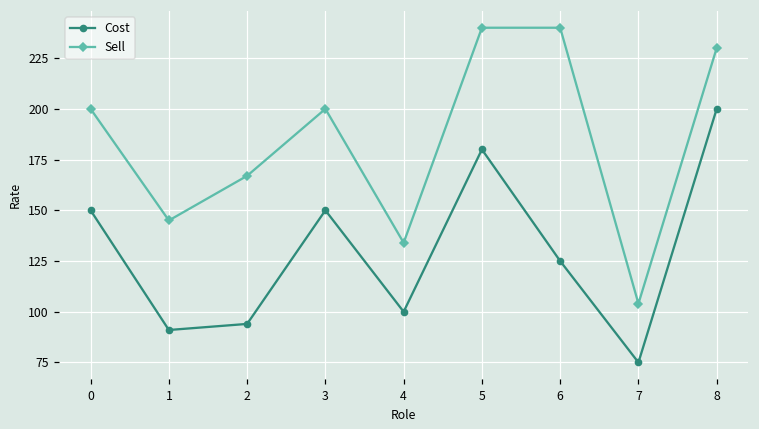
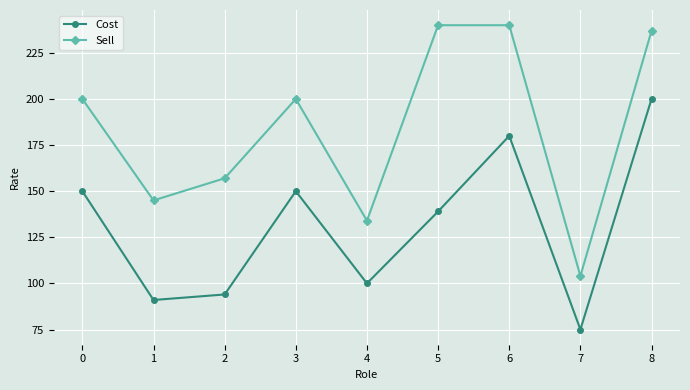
  {
    "Cost": {
      "0": 150,
      "1": 91,
      "2": 94,
      "3": 150,
      "4": 100,
-     "5": 180,
-     "6": 125,
+     "5": 139,
+     "6": 180,
      "7": 75,
      "8": 200
    },
    "Sell": {
      "0": 200,
      "1": 145,
-     "2": 167,
+     "2": 157,
      "3": 200,
      "4": 134,
      "5": 240,
      "6": 240,
      "7": 104,
-     "8": 230
+     "8": 237
    }
  }
